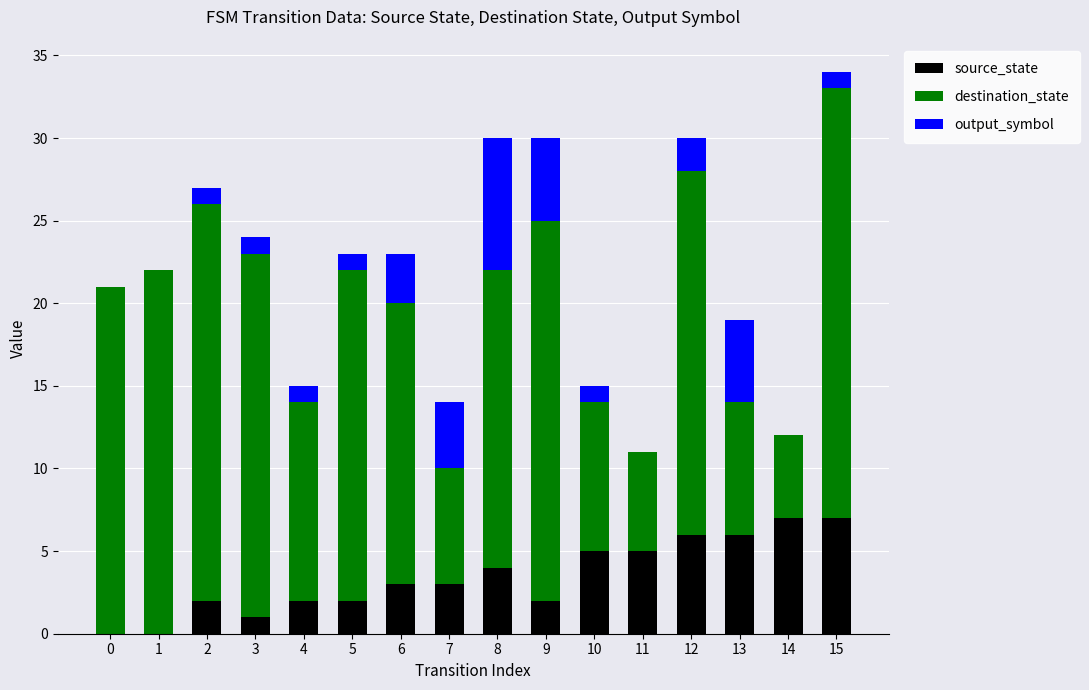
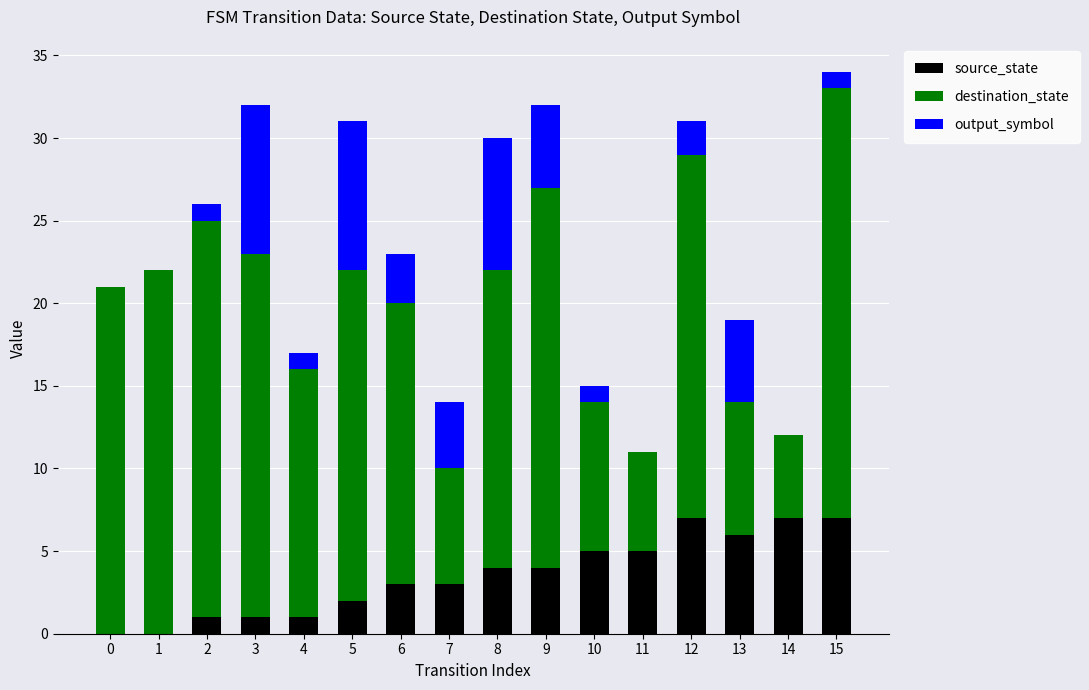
  {
    "source_state": {
      "0": 0,
      "1": 0,
-     "2": 2,
+     "2": 1,
      "3": 1,
-     "4": 2,
+     "4": 1,
      "5": 2,
      "6": 3,
      "7": 3,
      "8": 4,
-     "9": 2,
+     "9": 4,
      "10": 5,
      "11": 5,
-     "12": 6,
+     "12": 7,
      "13": 6,
      "14": 7,
      "15": 7
    },
    "destination_state": {
      "0": 21,
      "1": 22,
      "2": 24,
      "3": 22,
-     "4": 12,
+     "4": 15,
      "5": 20,
      "6": 17,
      "7": 7,
      "8": 18,
      "9": 23,
      "10": 9,
      "11": 6,
      "12": 22,
      "13": 8,
      "14": 5,
      "15": 26
    },
    "output_symbol": {
      "0": 0,
      "1": 0,
      "2": 1,
-     "3": 1,
+     "3": 9,
      "4": 1,
-     "5": 1,
+     "5": 9,
      "6": 3,
      "7": 4,
      "8": 8,
      "9": 5,
      "10": 1,
      "11": 0,
      "12": 2,
      "13": 5,
      "14": 0,
      "15": 1
    }
  }
